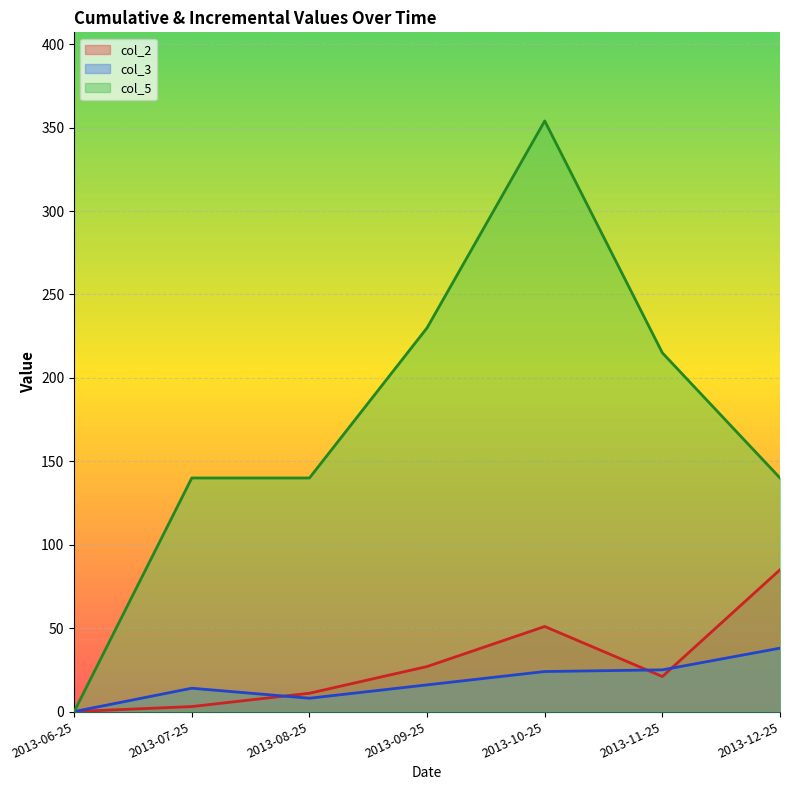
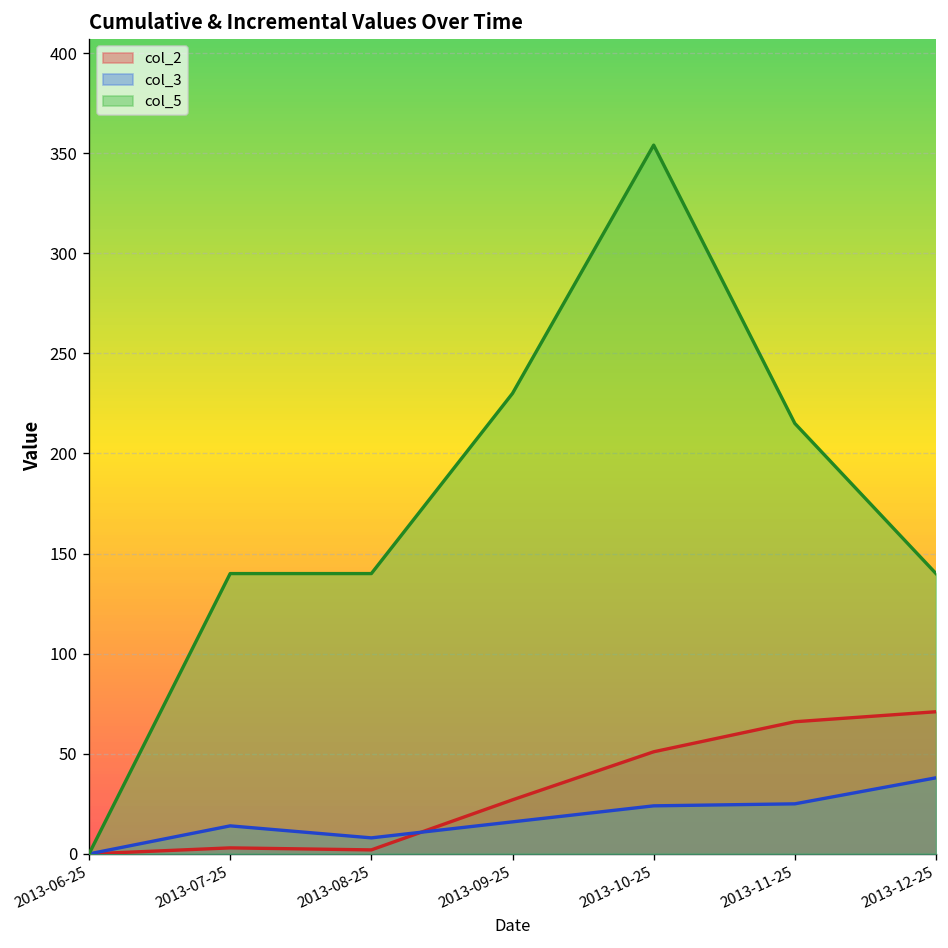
  {
    "col_2": {
      "2013-07-25": 3,
-     "2013-08-25": 11,
+     "2013-08-25": 2,
      "2013-09-25": 27,
      "2013-10-25": 51,
-     "2013-11-25": 21,
-     "2013-12-25": 85
+     "2013-11-25": 66,
+     "2013-12-25": 71
    },
    "col_3": {
      "2013-07-25": 14,
      "2013-08-25": 8,
      "2013-09-25": 16,
      "2013-10-25": 24,
      "2013-11-25": 25,
      "2013-12-25": 38
    },
    "col_5": {
      "2013-07-25": 140,
      "2013-08-25": 140,
      "2013-09-25": 230,
      "2013-10-25": 354,
      "2013-11-25": 215,
      "2013-12-25": 140
    }
  }
